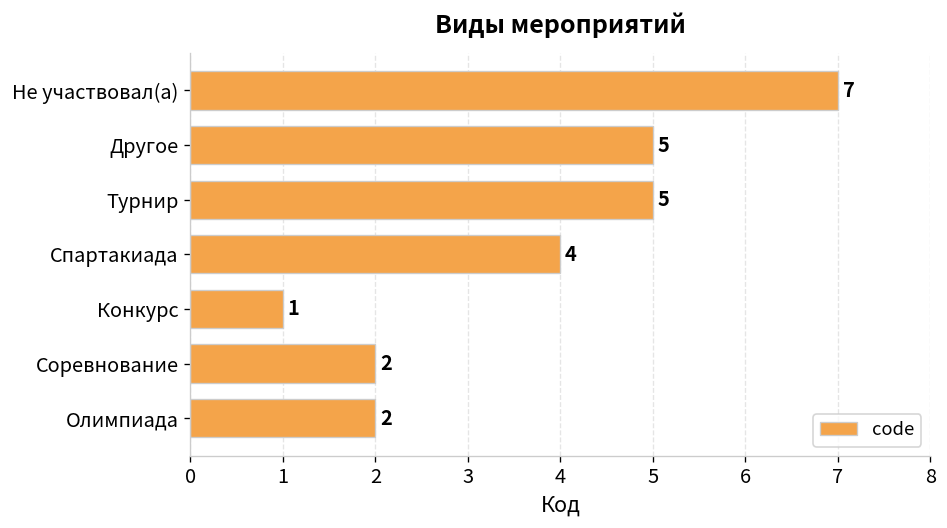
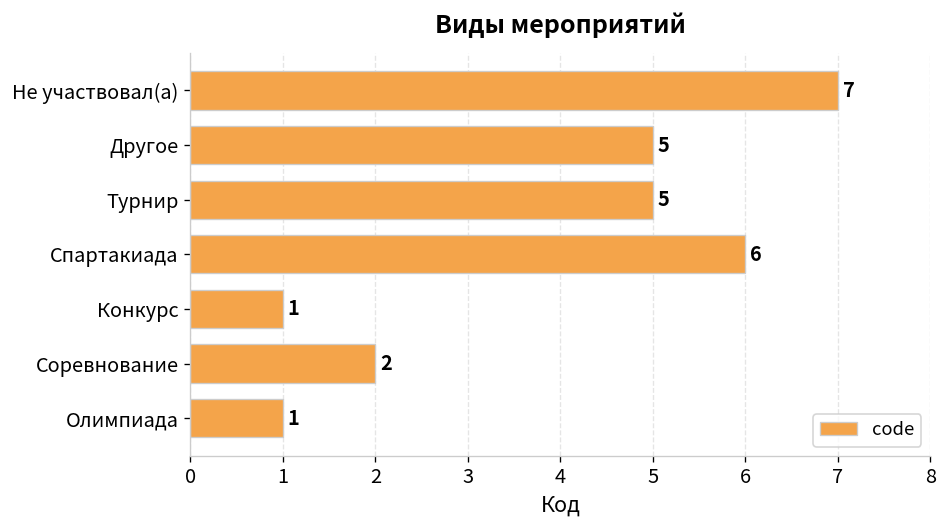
  {
    "Не участвовал(а)": 7,
    "Другое": 5,
    "Турнир": 5,
-   "Спартакиада": 4,
+   "Спартакиада": 6,
    "Конкурс": 1,
    "Соревнование": 2,
-   "Олимпиада": 2
+   "Олимпиада": 1
  }
